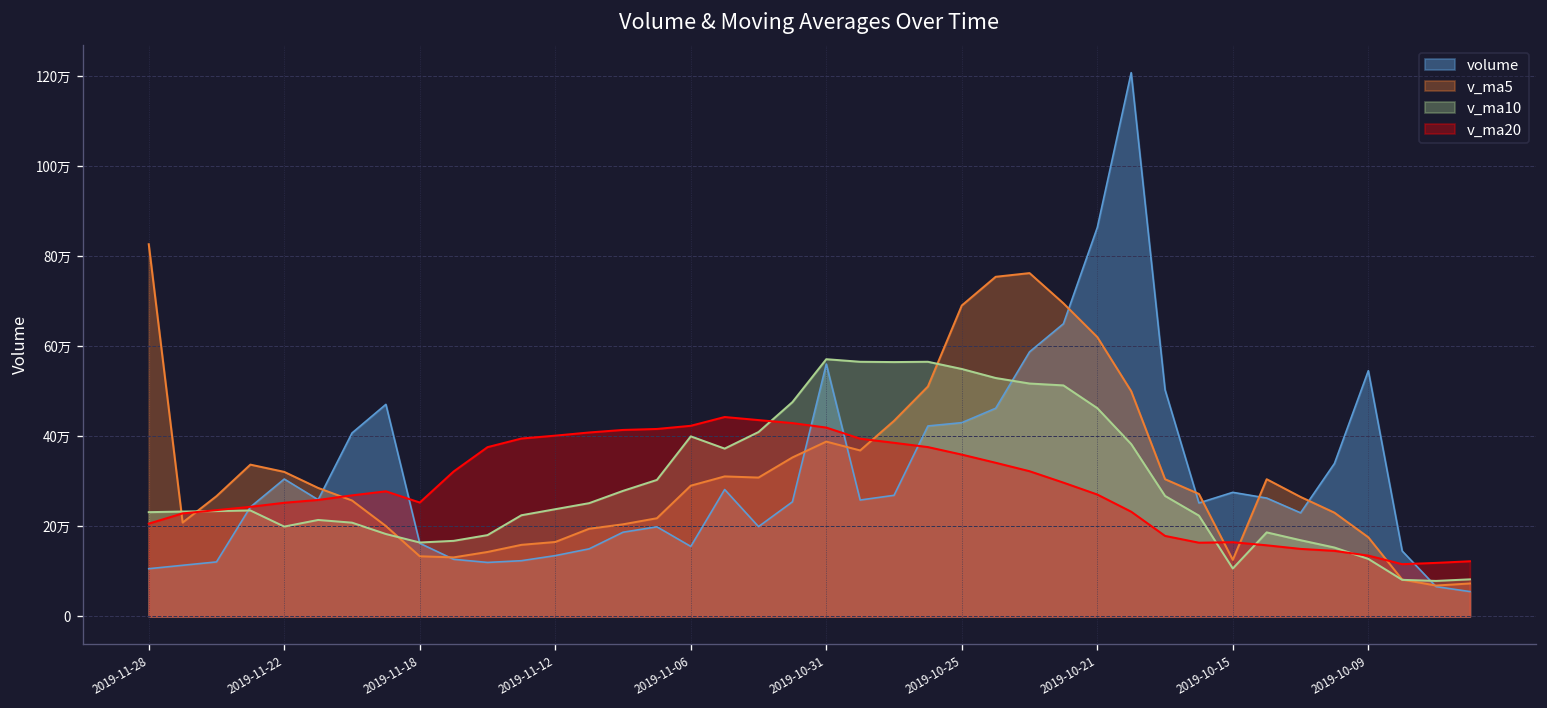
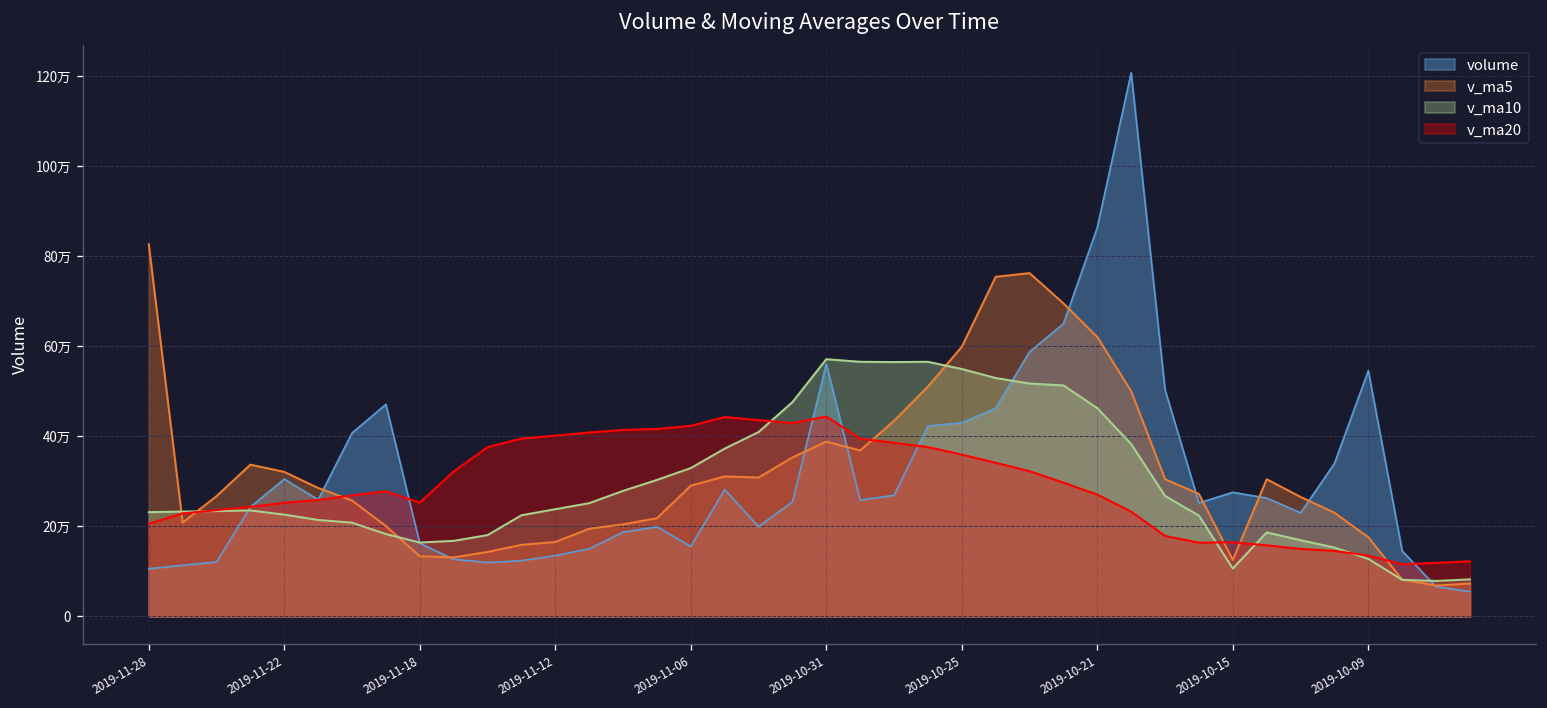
  {
    "volume": {
      "2019-11-28": "11万",
      "2019-11-22": "31万",
      "2019-11-12": "14万",
      "2019-11-06": "16万",
      "2019-10-31": "56万",
      "2019-10-25": "43万",
      "2019-10-21": "86万",
      "2019-10-15": "28万",
      "2019-10-09": "55万"
    },
    "v_ma5": {
      "2019-11-28": "83万",
      "2019-11-22": "32万",
      "2019-11-18": "13万",
      "2019-11-12": "17万",
      "2019-11-06": "29万",
      "2019-10-31": "39万",
-     "2019-10-25": "69万",
+     "2019-10-25": "60万",
      "2019-10-21": "62万",
      "2019-10-15": "13万",
      "2019-10-09": "18万"
    },
    "v_ma10": {
      "2019-11-28": "23万",
-     "2019-11-22": "20万",
+     "2019-11-22": "23万",
      "2019-11-12": "24万",
-     "2019-11-06": "40万",
+     "2019-11-06": "33万",
      "2019-10-31": "57万",
      "2019-10-25": "55万",
      "2019-10-21": "46万",
      "2019-10-15": "11万",
      "2019-10-09": "13万"
    },
    "v_ma20": {
      "2019-11-28": "21万",
      "2019-11-22": "25万",
      "2019-11-18": "25万",
      "2019-11-12": "40万",
      "2019-11-06": "42万",
-     "2019-10-31": "42万",
+     "2019-10-31": "44万",
      "2019-10-25": "36万",
      "2019-10-21": "27万",
      "2019-10-15": "16万",
      "2019-10-09": "14万"
    }
  }
